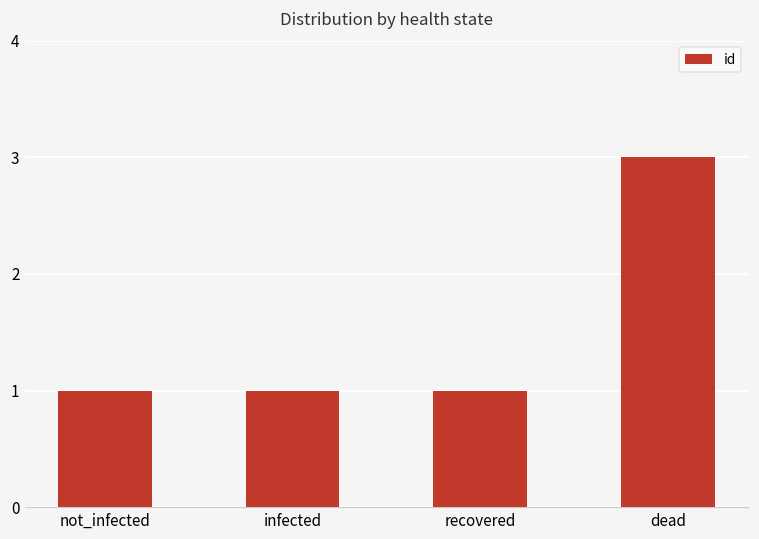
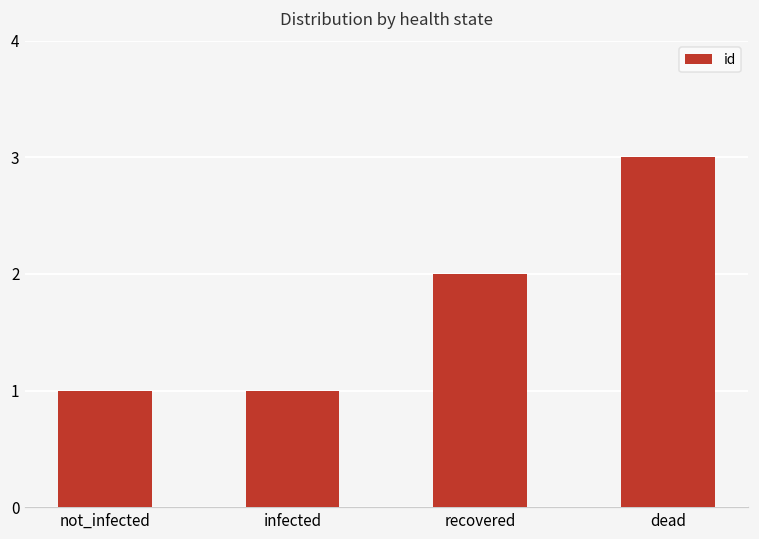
  {
    "not_infected": 1,
    "infected": 1,
-   "recovered": 1,
+   "recovered": 2,
    "dead": 3
  }
